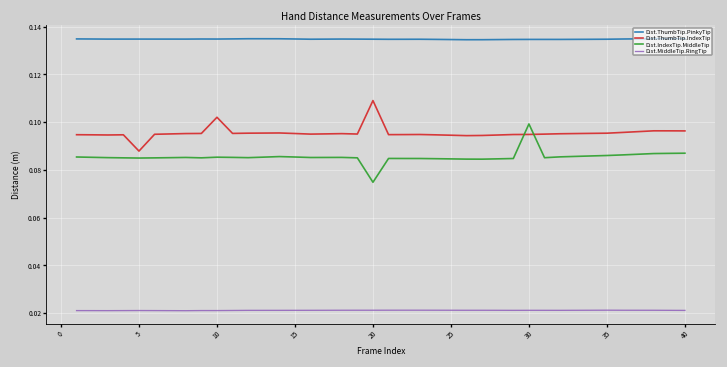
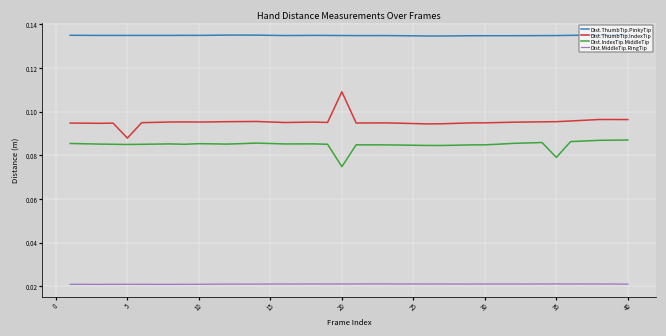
  {
    "Dist.ThumbTip.PinkyTip": {
      "5": 0.135,
      "10": 0.135,
      "15": 0.135,
      "20": 0.135,
      "25": 0.135,
      "30": 0.135,
      "35": 0.135
    },
    "Dist.ThumbTip.IndexTip": {
      "5": 0.088,
-     "10": 0.102,
+     "10": 0.095,
      "15": 0.095,
      "20": 0.109,
      "25": 0.095,
      "30": 0.095,
      "35": 0.095,
      "40": 0.096
    },
    "Dist.IndexTip.MiddleTip": {
      "5": 0.085,
      "10": 0.085,
      "15": 0.085,
      "20": 0.075,
      "25": 0.085,
-     "30": 0.099,
-     "35": 0.086,
+     "30": 0.085,
+     "35": 0.079,
      "40": 0.087
    },
    "Dist.MiddleTip.RingTip": {
      "5": 0.021,
      "10": 0.021,
      "15": 0.021,
      "20": 0.021,
      "25": 0.021,
      "30": 0.021,
      "35": 0.021,
      "40": 0.021
    }
  }
